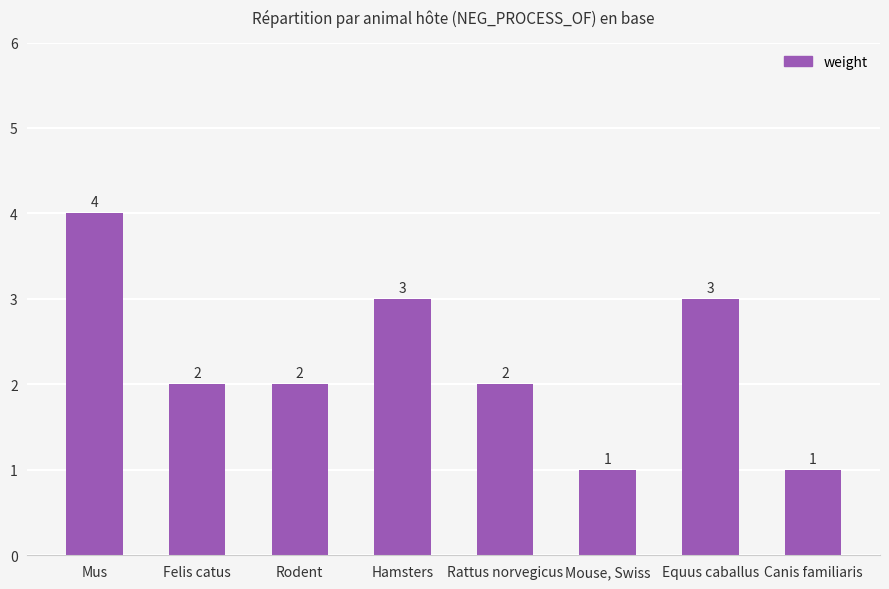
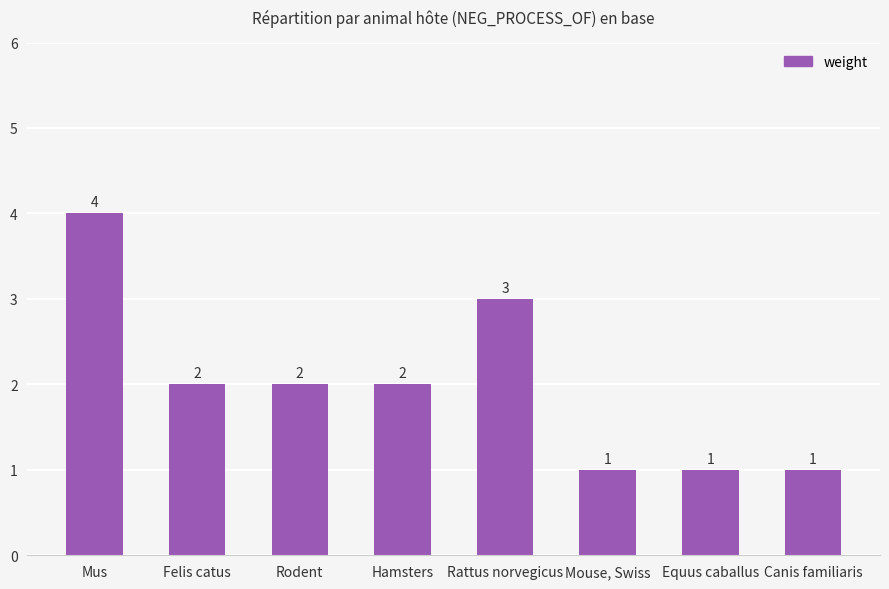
  {
    "Mus": 4,
    "Felis catus": 2,
    "Rodent": 2,
-   "Hamsters": 3,
-   "Rattus norvegicus": 2,
+   "Hamsters": 2,
+   "Rattus norvegicus": 3,
    "Mouse, Swiss": 1,
-   "Equus caballus": 3,
+   "Equus caballus": 1,
    "Canis familiaris": 1
  }
